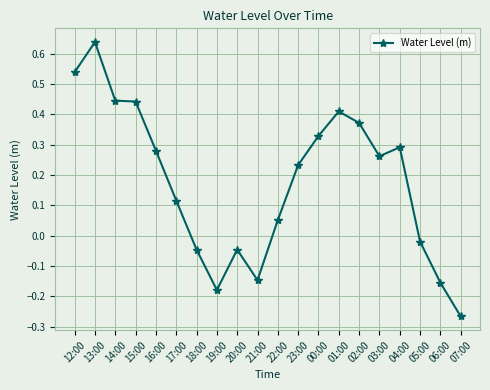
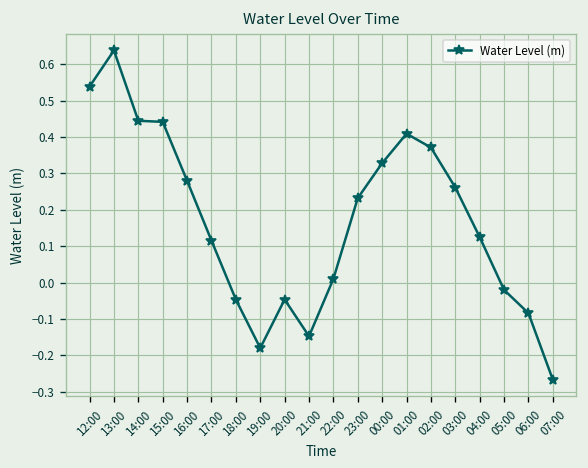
  {
    "12:00": 0.54,
    "13:00": 0.64,
    "14:00": 0.44,
    "15:00": 0.44,
    "16:00": 0.28,
    "17:00": 0.12,
    "18:00": -0.05,
    "19:00": -0.18,
    "20:00": -0.05,
    "21:00": -0.15,
-   "22:00": 0.05,
+   "22:00": 0.01,
    "23:00": 0.23,
    "00:00": 0.33,
    "01:00": 0.41,
    "02:00": 0.37,
    "03:00": 0.26,
-   "04:00": 0.29,
+   "04:00": 0.13,
    "05:00": -0.02,
-   "06:00": -0.16,
+   "06:00": -0.08,
    "07:00": -0.27
  }
